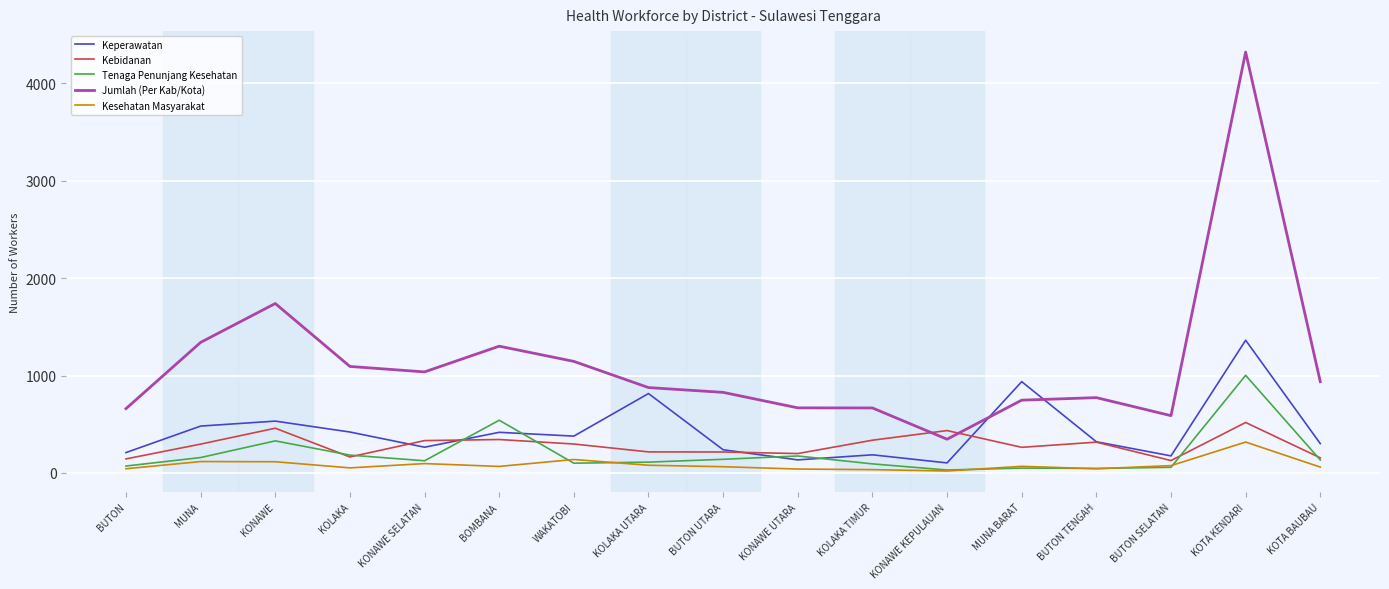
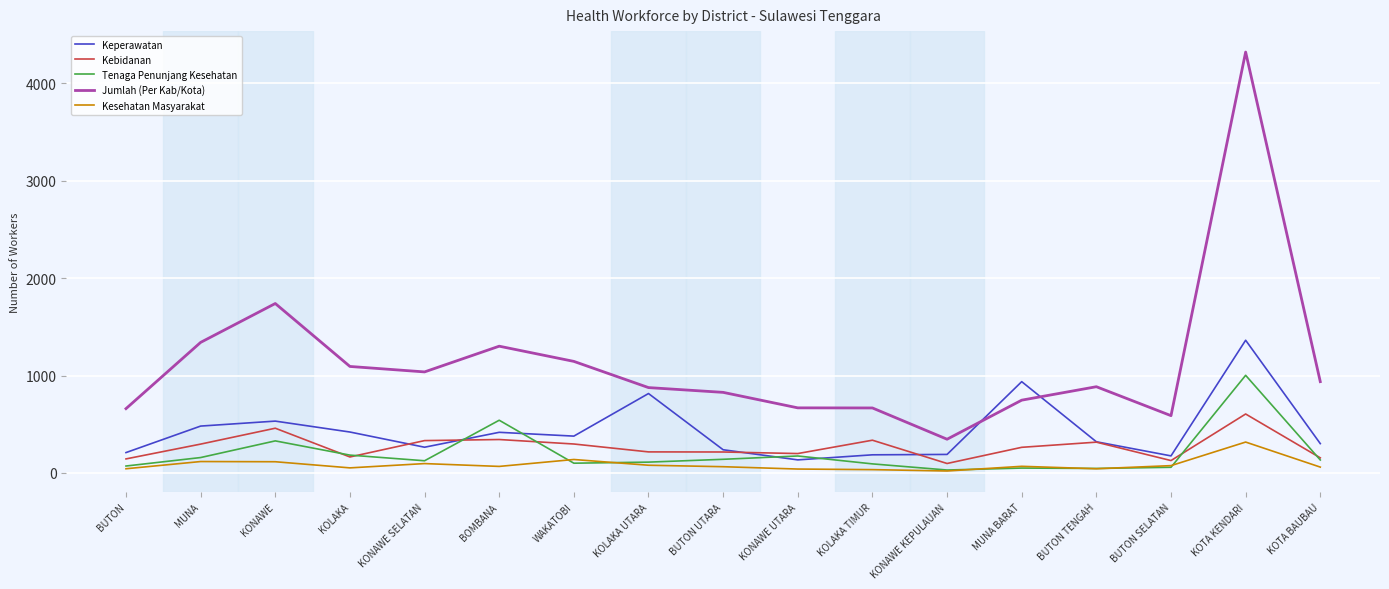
  {
    "Keperawatan": {
      "BUTON": 200,
      "MUNA": 500,
      "KONAWE": 500,
      "KOLAKA": 400,
      "KONAWE SELATAN": 300,
      "BOMBANA": 400,
      "WAKATOBI": 400,
      "KOLAKA UTARA": 800,
      "KONAWE UTARA": 100,
      "KOLAKA TIMUR": 200,
-     "KONAWE KEPULAUAN": 100,
+     "KONAWE KEPULAUAN": 200,
      "MUNA BARAT": 900,
      "BUTON SELATAN": 200,
      "KOTA KENDARI": 1400,
      "KOTA BAUBAU": 300
    },
    "Kebidanan": {
      "BUTON": 100,
      "MUNA": 300,
      "KONAWE": 500,
      "KONAWE SELATAN": 300,
      "BOMBANA": 300,
      "WAKATOBI": 300,
      "KOLAKA UTARA": 200,
      "KOLAKA TIMUR": 300,
-     "KONAWE KEPULAUAN": 400,
+     "KONAWE KEPULAUAN": 100,
      "MUNA BARAT": 300,
      "BUTON SELATAN": 100,
-     "KOTA KENDARI": 500
+     "KOTA KENDARI": 600
    },
    "Tenaga Penunjang Kesehatan": {
      "BUTON": 100,
      "MUNA": 200,
      "KONAWE": 300,
      "KONAWE SELATAN": 100,
      "BOMBANA": 500,
      "WAKATOBI": 100,
      "KOLAKA UTARA": 100,
      "BUTON UTARA": 100,
      "KOLAKA TIMUR": 100,
      "KOTA KENDARI": 1000
    },
    "Jumlah (Per Kab/Kota)": {
      "BUTON": 700,
      "MUNA": 1300,
      "KONAWE": 1700,
      "KOLAKA": 1100,
      "KONAWE SELATAN": 1000,
      "BOMBANA": 1300,
      "WAKATOBI": 1100,
      "KOLAKA UTARA": 900,
      "BUTON UTARA": 800,
      "KONAWE UTARA": 700,
      "KOLAKA TIMUR": 700,
      "KONAWE KEPULAUAN": 300,
      "MUNA BARAT": 700,
-     "BUTON TENGAH": 800,
+     "BUTON TENGAH": 900,
      "BUTON SELATAN": 600,
      "KOTA KENDARI": 4300,
      "KOTA BAUBAU": 900
    },
    "Kesehatan Masyarakat": {
      "BUTON": 0,
      "MUNA": 100,
      "KONAWE": 100,
      "KOLAKA": 100,
      "KONAWE SELATAN": 100,
      "BOMBANA": 100,
      "WAKATOBI": 100,
      "KOLAKA UTARA": 100,
      "BUTON UTARA": 100,
      "KONAWE UTARA": 0,
      "KOLAKA TIMUR": 0,
      "KOTA KENDARI": 300,
      "KOTA BAUBAU": 100
    }
  }
